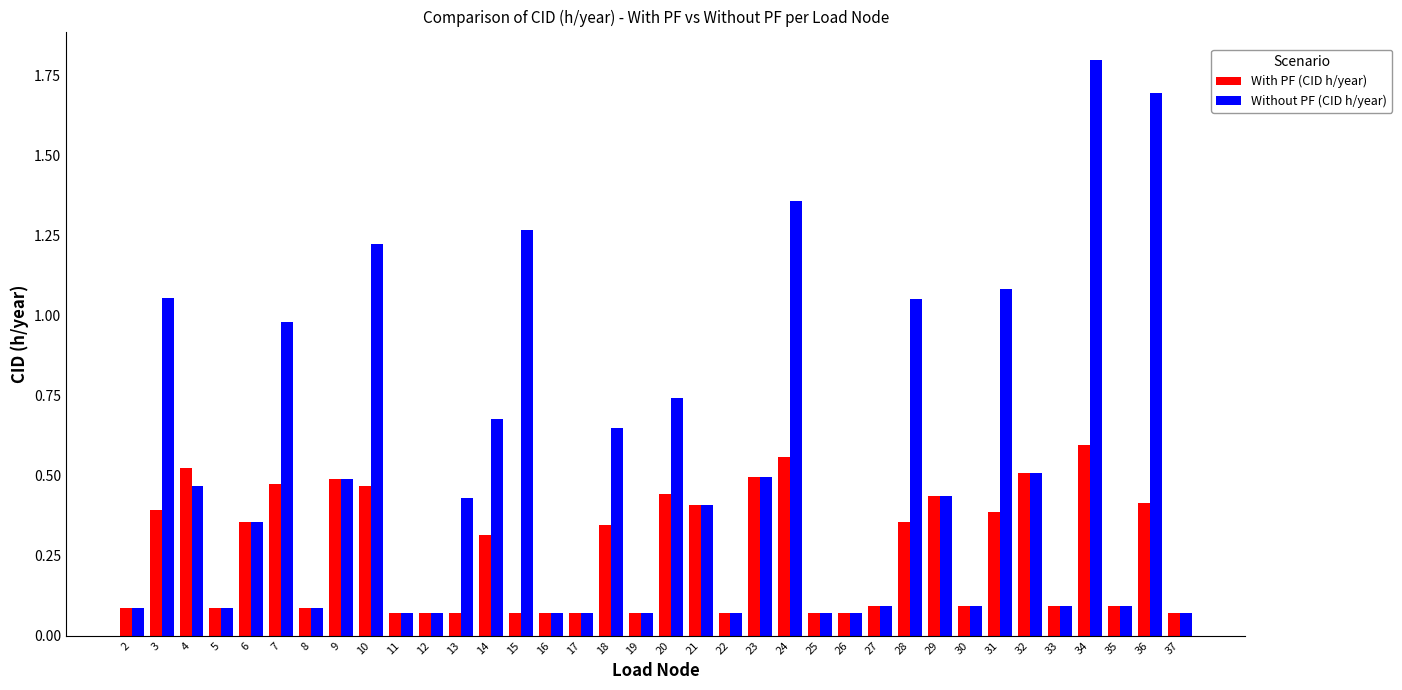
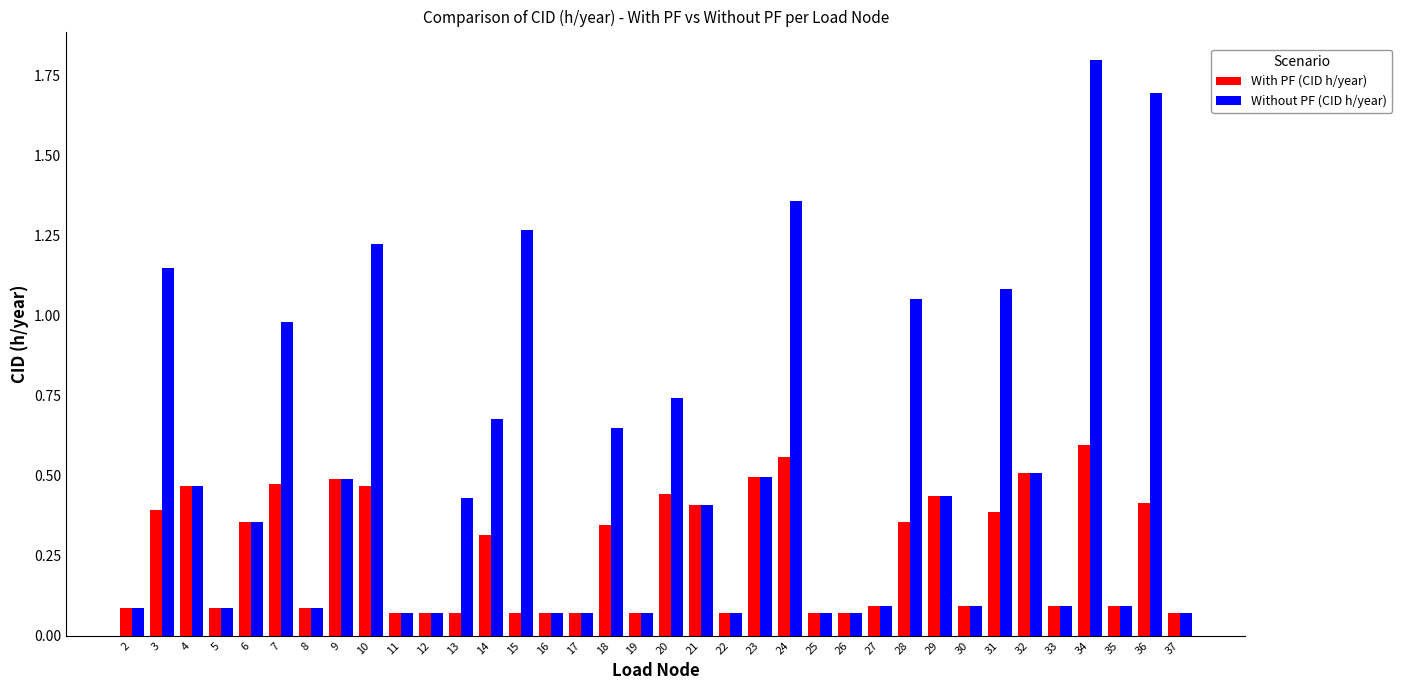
  {
    "With PF (CID h/year)": {
      "2": 0.09,
      "3": 0.39,
-     "4": 0.53,
+     "4": 0.47,
      "5": 0.09,
      "6": 0.35,
      "7": 0.47,
      "8": 0.09,
      "9": 0.49,
      "10": 0.47,
      "11": 0.07,
      "12": 0.07,
      "13": 0.07,
      "14": 0.32,
      "15": 0.07,
      "16": 0.07,
      "17": 0.07,
      "18": 0.35,
      "19": 0.07,
      "20": 0.44,
      "21": 0.41,
      "22": 0.07,
      "23": 0.49,
      "24": 0.56,
      "25": 0.07,
      "26": 0.07,
      "27": 0.09,
      "28": 0.35,
      "29": 0.44,
      "30": 0.09,
      "31": 0.39,
      "32": 0.51,
      "33": 0.09,
      "34": 0.60,
      "35": 0.09,
      "36": 0.42,
      "37": 0.07
    },
    "Without PF (CID h/year)": {
      "2": 0.09,
-     "3": 1.05,
+     "3": 1.15,
      "4": 0.47,
      "5": 0.09,
      "6": 0.35,
      "7": 0.98,
      "8": 0.09,
      "9": 0.49,
      "10": 1.22,
      "11": 0.07,
      "12": 0.07,
      "13": 0.43,
      "14": 0.68,
      "15": 1.27,
      "16": 0.07,
      "17": 0.07,
      "18": 0.65,
      "19": 0.07,
      "20": 0.74,
      "21": 0.41,
      "22": 0.07,
      "23": 0.49,
      "24": 1.36,
      "25": 0.07,
      "26": 0.07,
      "27": 0.09,
      "28": 1.05,
      "29": 0.44,
      "30": 0.09,
      "31": 1.08,
      "32": 0.51,
      "33": 0.09,
      "34": 1.80,
      "35": 0.09,
      "36": 1.70,
      "37": 0.07
    }
  }
